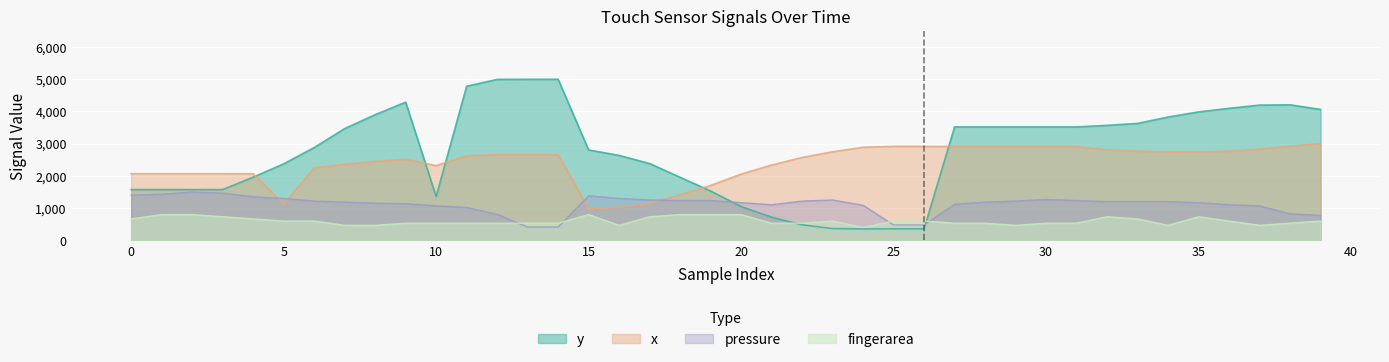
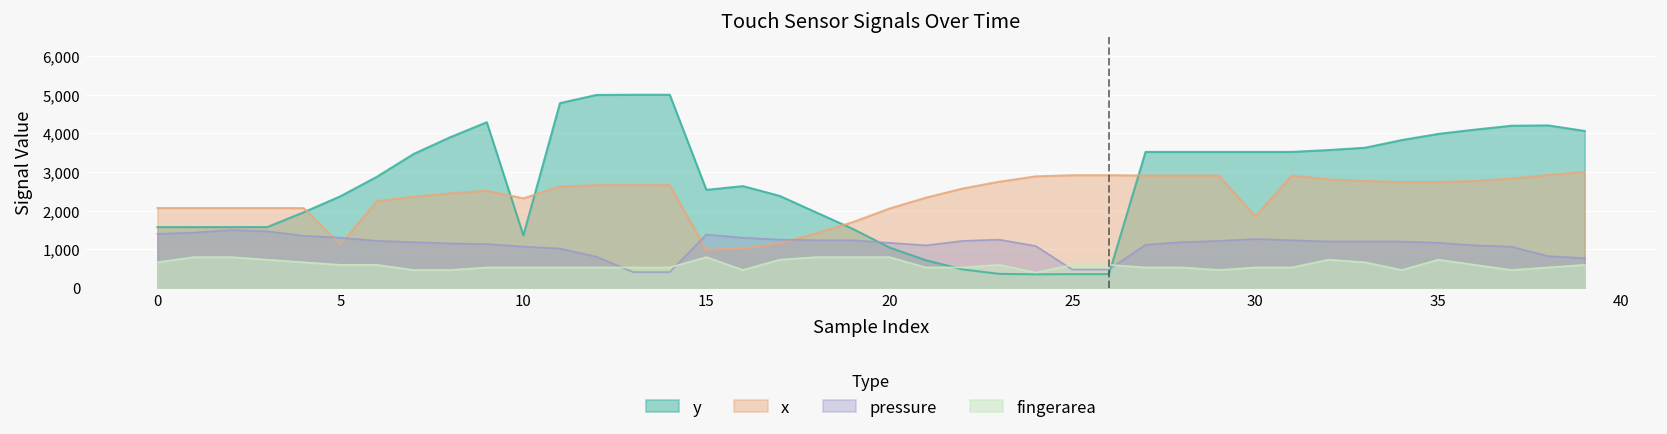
  {
    "y": {
      "0": "1,600",
      "5": "2,400",
      "10": "1,400",
-     "15": "2,800",
+     "15": "2,500",
      "20": "1,100",
      "25": "400",
      "30": "3,500",
      "35": "4,000"
    },
    "x": {
      "0": "2,100",
      "5": "1,100",
      "10": "2,300",
      "15": "1,000",
      "20": "2,100",
      "25": "2,900",
-     "30": "2,900",
+     "30": "1,900",
      "35": "2,700"
    }
  }
